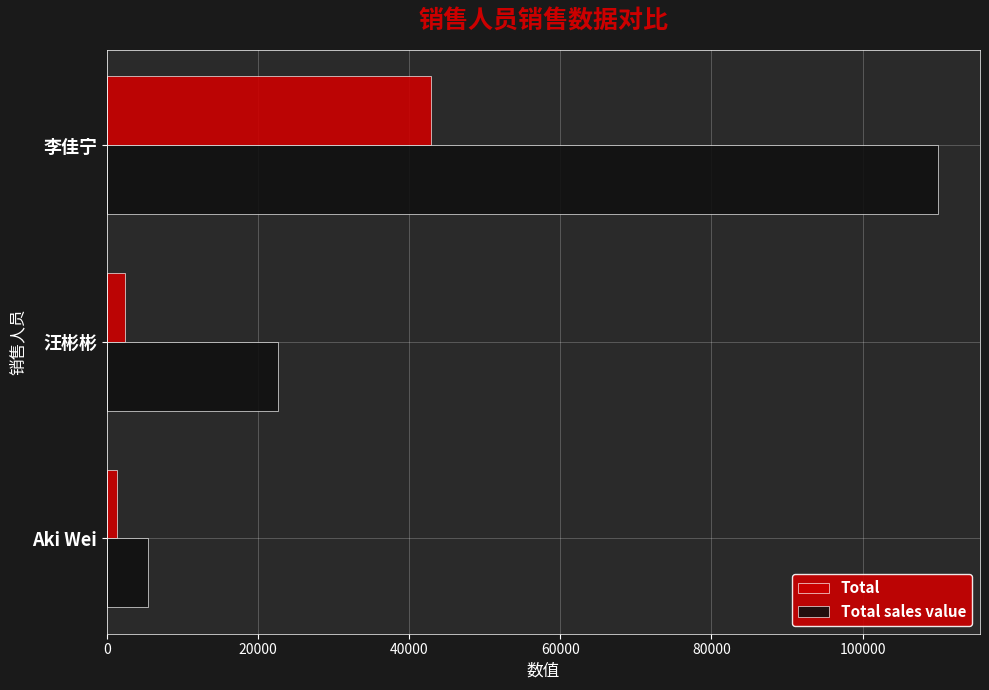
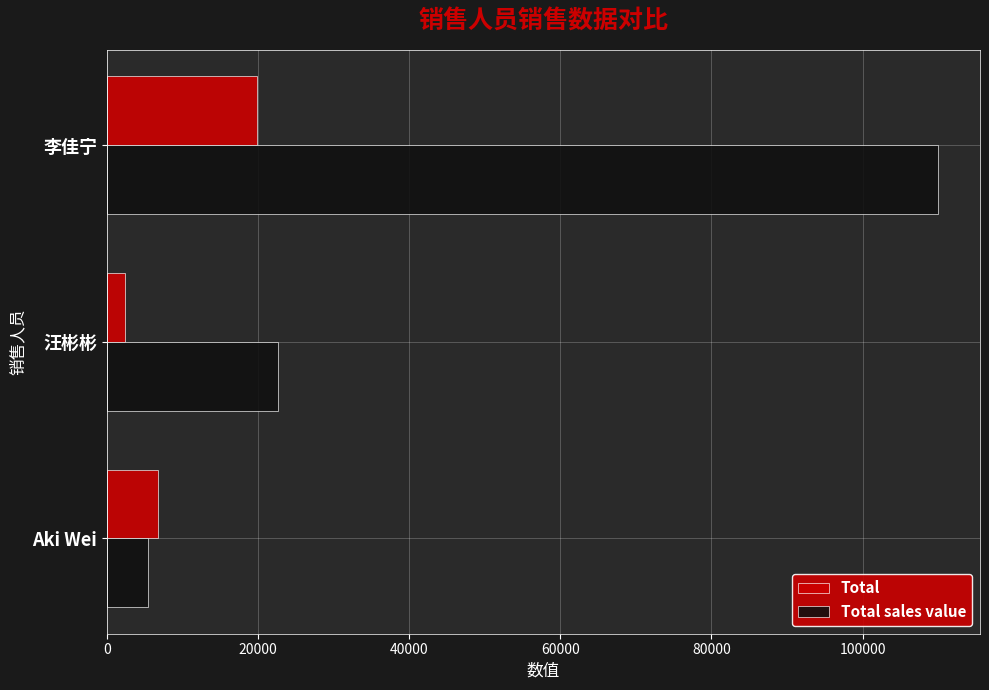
  {
    "Total": {
-     "李佳宁": 43000,
+     "李佳宁": 20000,
      "汪彬彬": 2000,
-     "Aki Wei": 1000
+     "Aki Wei": 7000
    },
    "Total sales value": {
      "李佳宁": 110000,
      "汪彬彬": 23000,
      "Aki Wei": 5000
    }
  }
